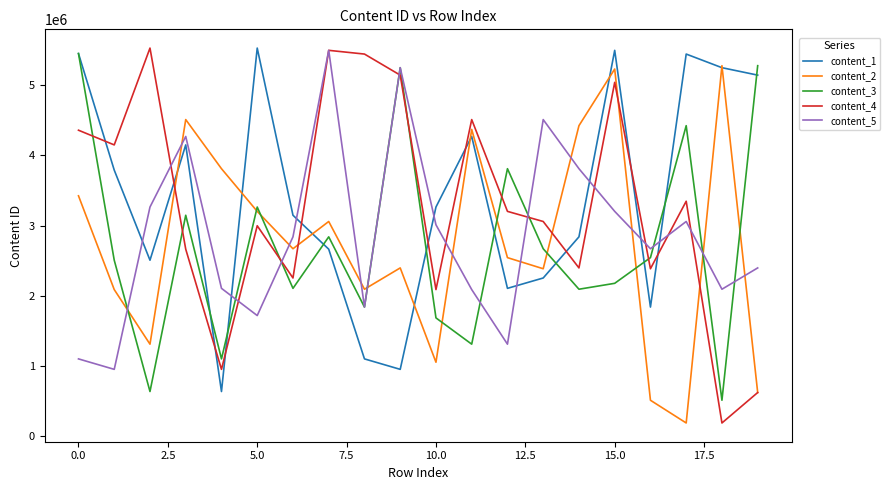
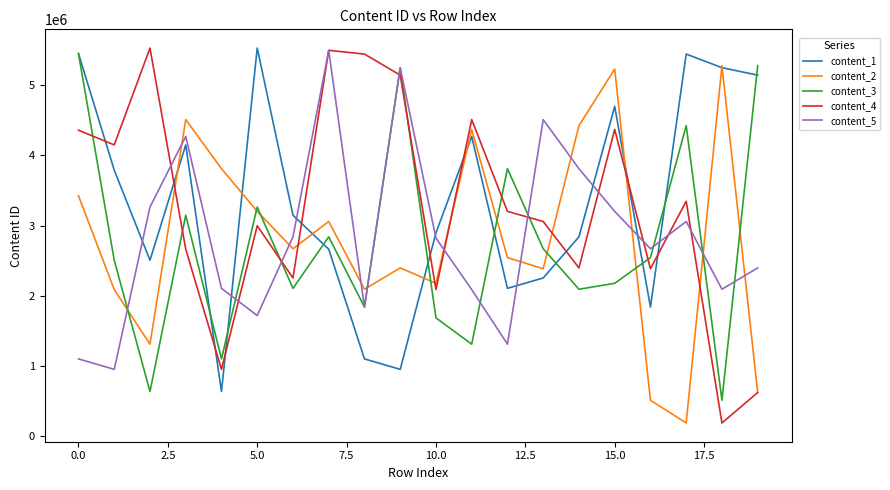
  {
    "content_1": {
      "5.0": 5500000,
-     "10.0": 3300000,
-     "15.0": 5500000
+     "10.0": 2900000,
+     "15.0": 4700000
    },
    "content_2": {
      "0.0": 3400000,
      "5.0": 3200000,
-     "10.0": 1100000,
+     "10.0": 2200000,
      "15.0": 5200000
    },
    "content_3": {
      "5.0": 3300000,
      "10.0": 1700000,
      "15.0": 2200000
    },
    "content_4": {
      "0.0": 4400000,
      "5.0": 3000000,
      "10.0": 2100000,
-     "15.0": 5000000
+     "15.0": 4400000
    },
    "content_5": {
      "0.0": 1100000,
      "5.0": 1700000,
-     "10.0": 3000000,
+     "10.0": 2800000,
      "15.0": 3200000
    }
  }
